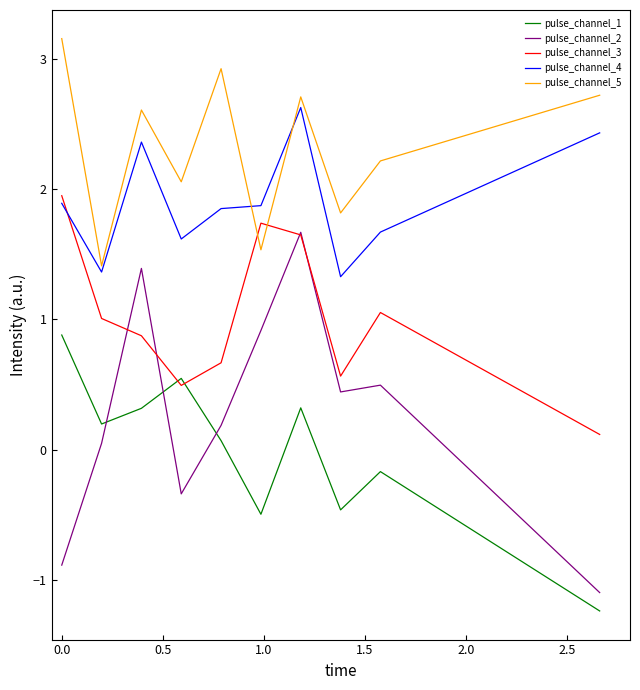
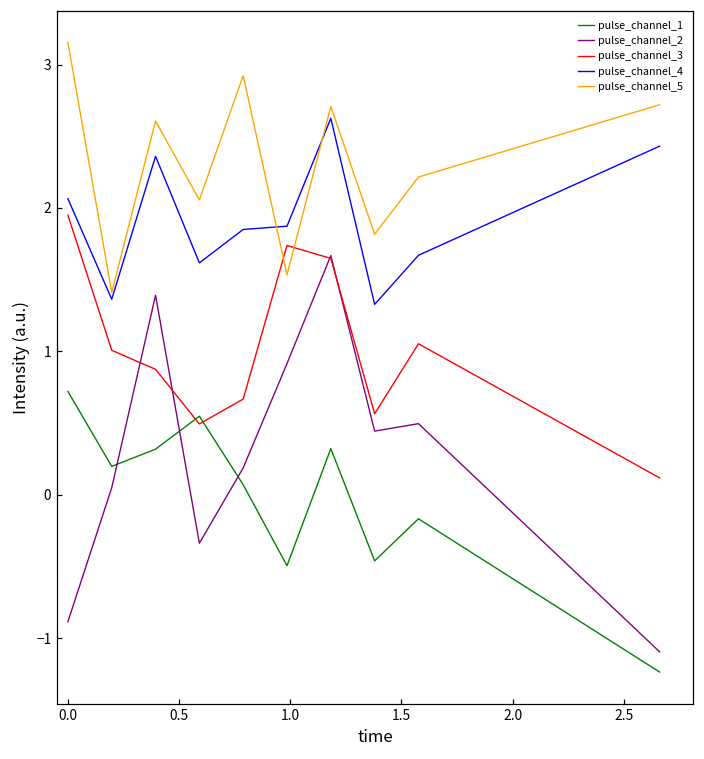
  {
    "pulse_channel_1": {
-     "0.0": 0.88
+     "0.0": 0.72
    },
    "pulse_channel_2": {
      "0.0": -0.88
    },
    "pulse_channel_3": {
      "0.0": 1.95
    },
    "pulse_channel_4": {
-     "0.0": 1.89
+     "0.0": 2.06
    },
    "pulse_channel_5": {
      "0.0": 3.15
    }
  }
